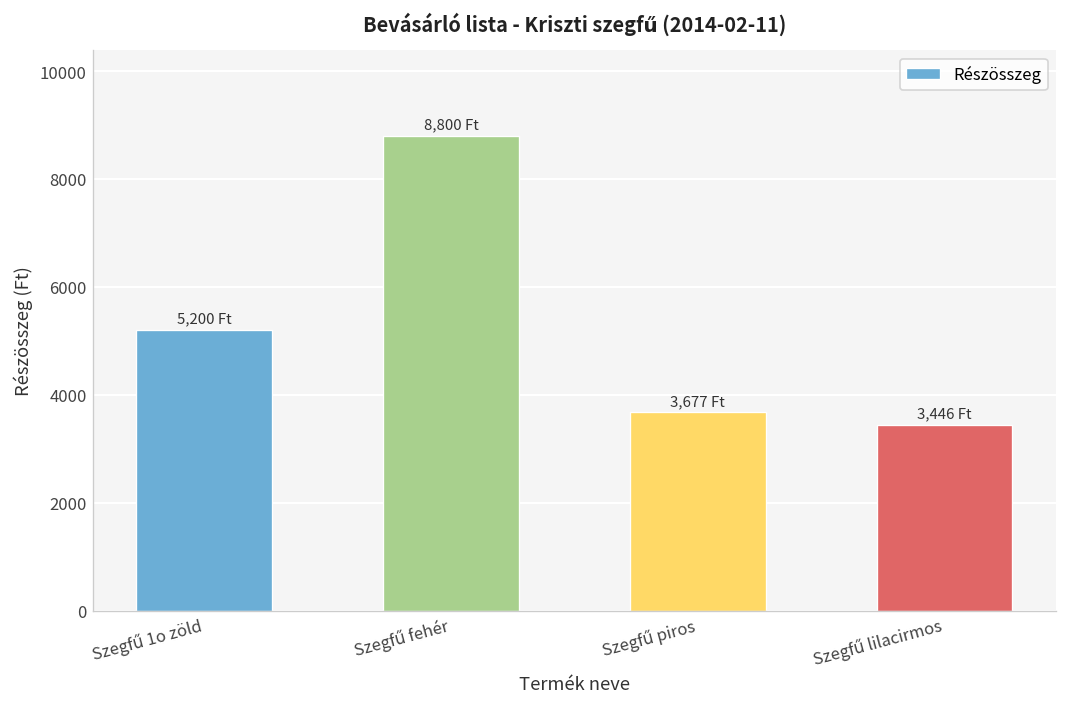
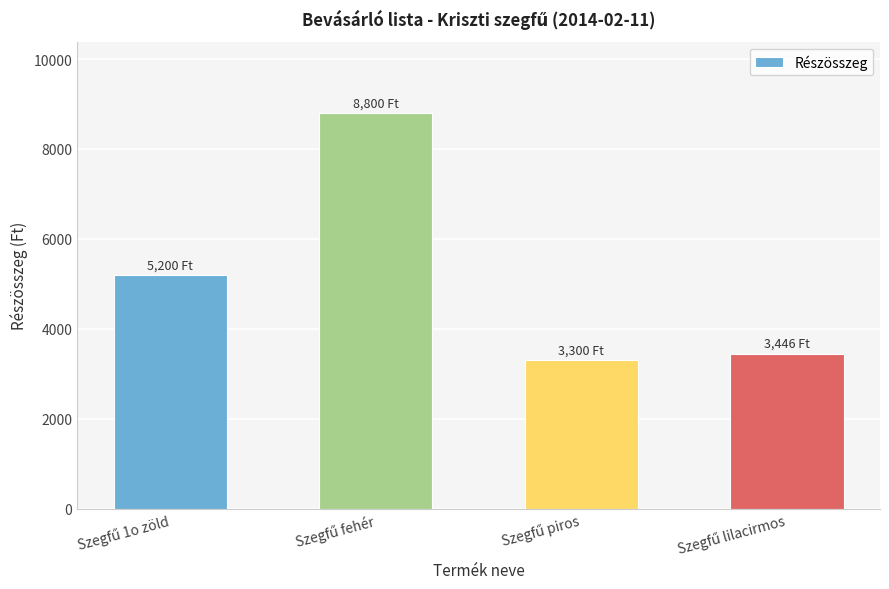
  {
    "Szegfű 1o zöld": "5,200",
    "Szegfű fehér": "8,800",
-   "Szegfű piros": "3,677",
+   "Szegfű piros": "3,300",
    "Szegfű lilacirmos": "3,446"
  }
